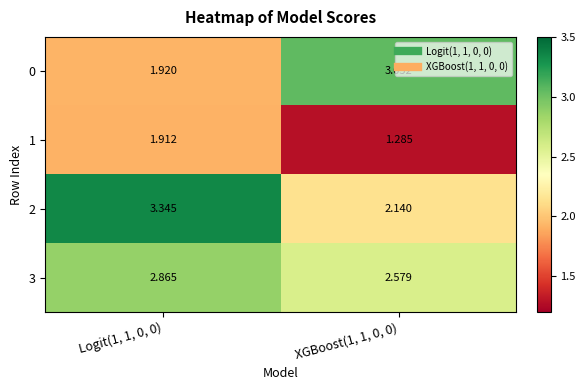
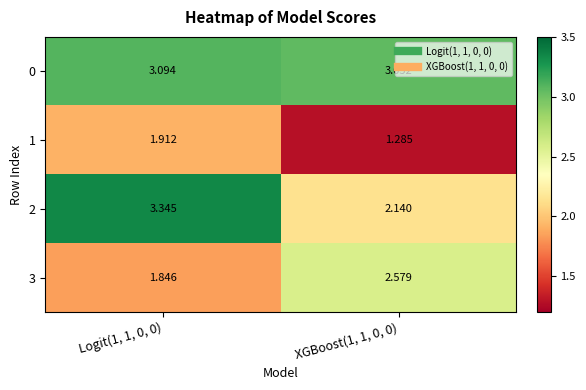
  {
    "0": {
-     "Logit(1, 1, 0, 0)": 1.920
+     "Logit(1, 1, 0, 0)": 3.094
    },
    "1": {
      "Logit(1, 1, 0, 0)": 1.912,
      "XGBoost(1, 1, 0, 0)": 1.285
    },
    "2": {
      "Logit(1, 1, 0, 0)": 3.345,
      "XGBoost(1, 1, 0, 0)": 2.140
    },
    "3": {
-     "Logit(1, 1, 0, 0)": 2.865,
+     "Logit(1, 1, 0, 0)": 1.846,
      "XGBoost(1, 1, 0, 0)": 2.579
    }
  }
